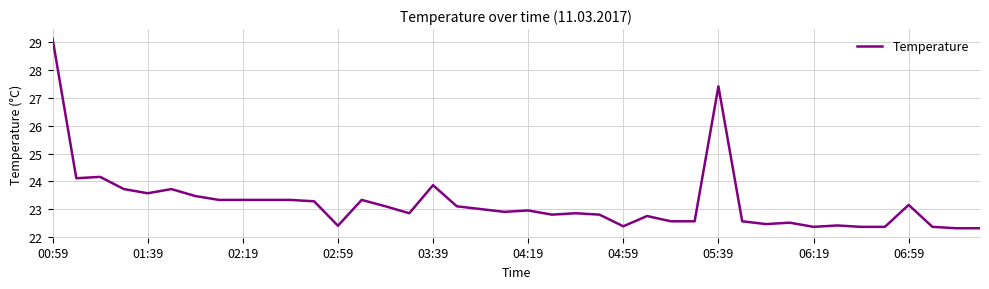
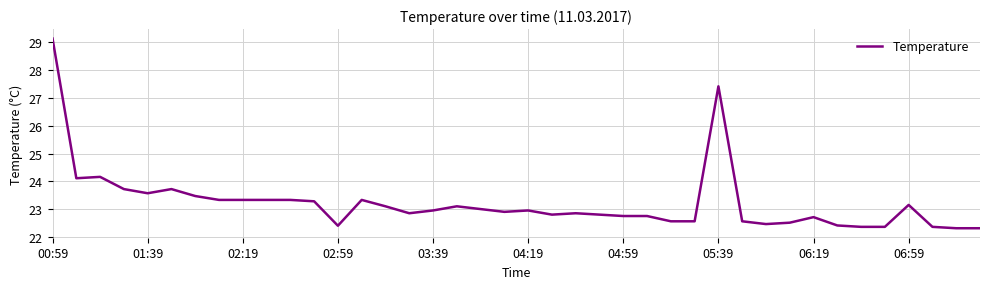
  {
    "00:59": 29.1,
    "01:39": 23.6,
    "02:19": 23.3,
    "02:59": 22.4,
-   "03:39": 23.9,
+   "03:39": 23.0,
    "04:19": 23.0,
-   "04:59": 22.4,
+   "04:59": 22.8,
    "05:39": 27.4,
-   "06:19": 22.4,
+   "06:19": 22.7,
    "06:59": 23.2
  }
